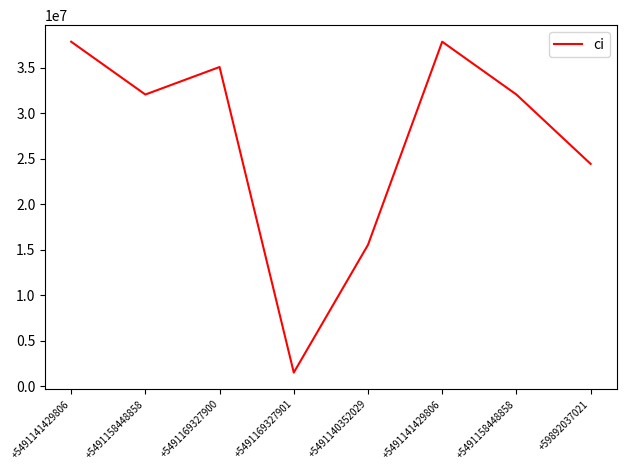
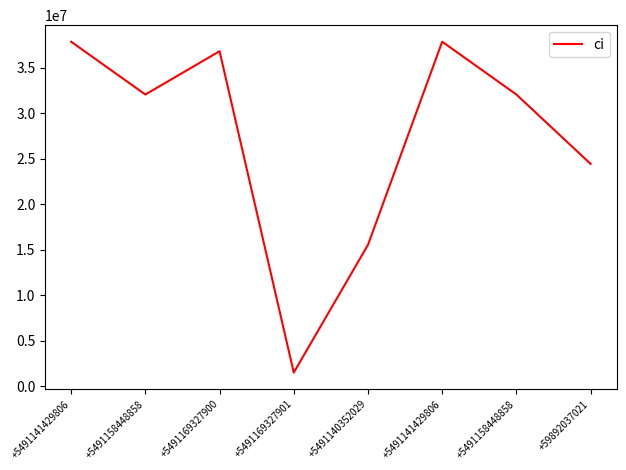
  {
-   "+5491169327900": 35000000,
+   "+5491169327900": 37000000,
    "+5491169327901": 1000000,
    "+5491140352029": 16000000,
    "+59892037021": 24000000
  }
